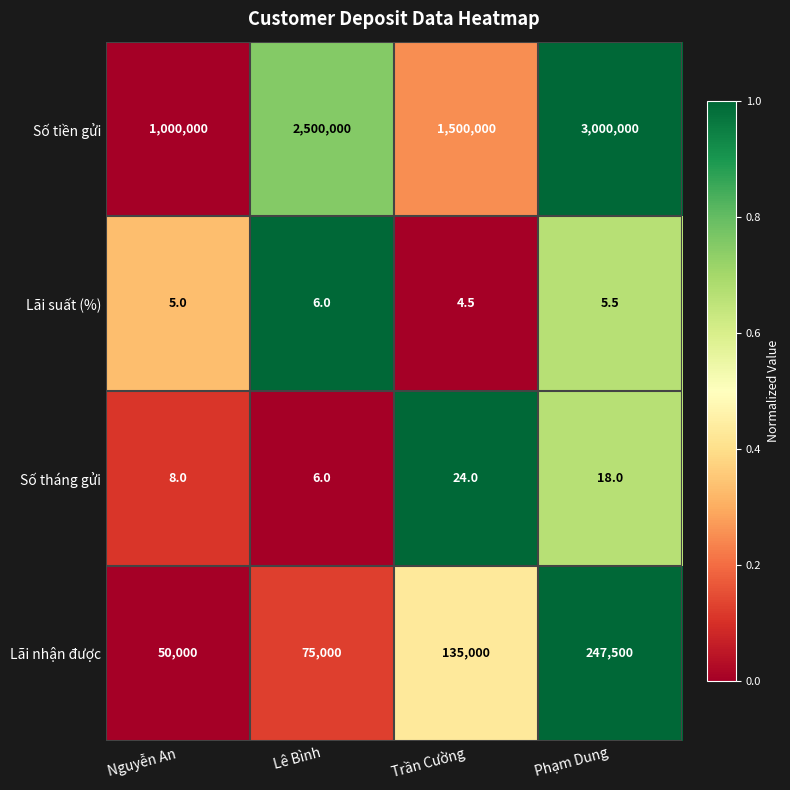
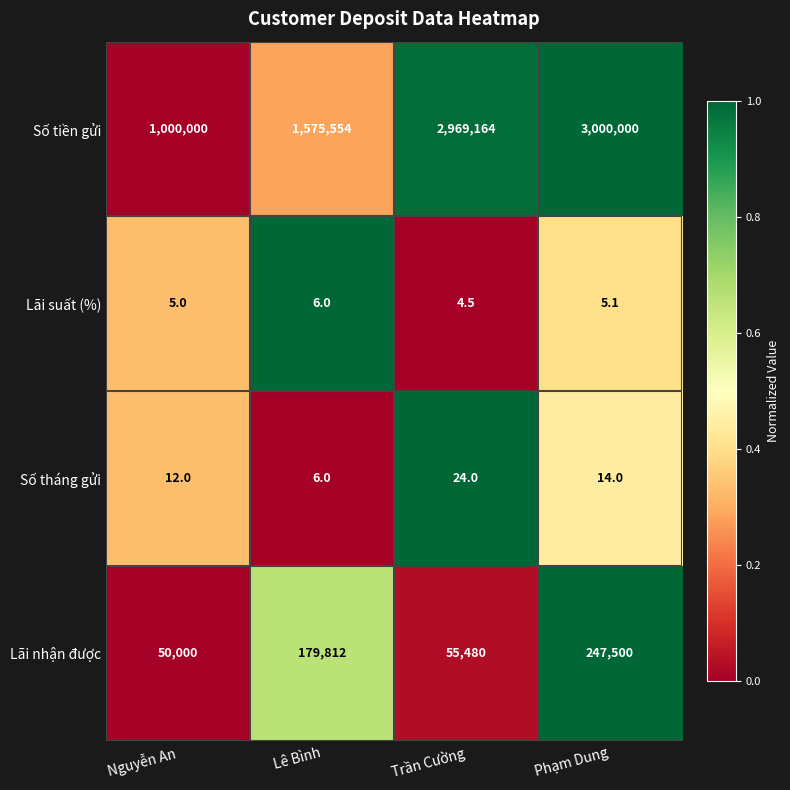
  {
    "Số tiền gửi": {
      "Nguyễn An": "1,000,000",
-     "Lê Bình": "2,500,000",
-     "Trần Cường": "1,500,000",
+     "Lê Bình": "1,575,554",
+     "Trần Cường": "2,969,164",
      "Phạm Dung": "3,000,000"
    },
    "Lãi suất (%)": {
      "Nguyễn An": "5.0",
      "Lê Bình": "6.0",
      "Trần Cường": "4.5",
-     "Phạm Dung": "5.5"
+     "Phạm Dung": "5.1"
    },
    "Số tháng gửi": {
-     "Nguyễn An": "8.0",
+     "Nguyễn An": "12.0",
      "Lê Bình": "6.0",
      "Trần Cường": "24.0",
-     "Phạm Dung": "18.0"
+     "Phạm Dung": "14.0"
    },
    "Lãi nhận được": {
      "Nguyễn An": "50,000",
-     "Lê Bình": "75,000",
-     "Trần Cường": "135,000",
+     "Lê Bình": "179,812",
+     "Trần Cường": "55,480",
      "Phạm Dung": "247,500"
    }
  }
